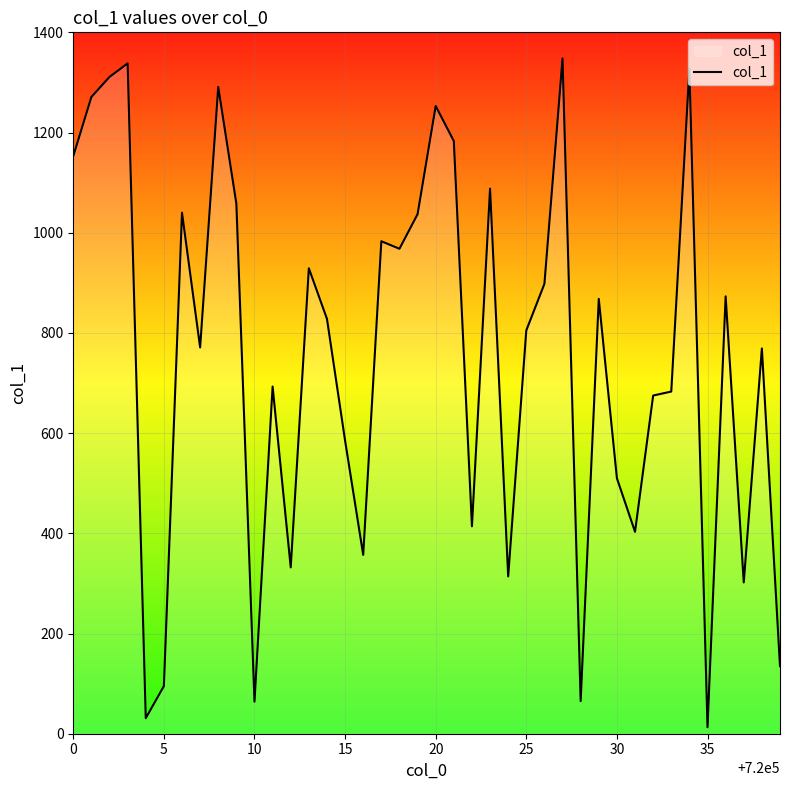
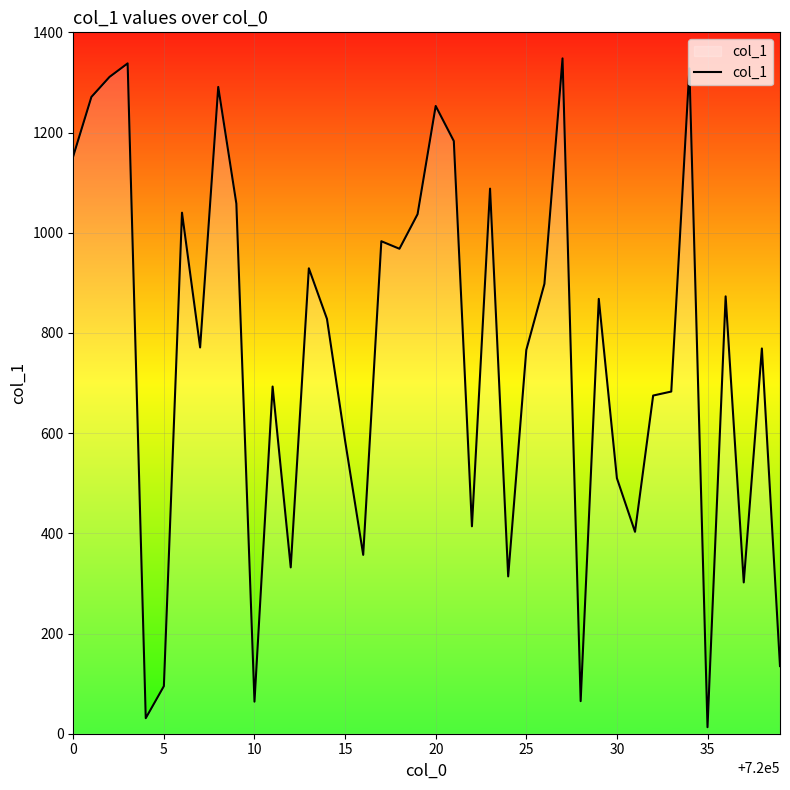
  {
    "0": 1150,
    "5": 100,
    "10": 60,
    "15": 590,
    "20": 1250,
-   "25": 810,
+   "25": 770,
    "30": 510,
    "35": 10
  }
